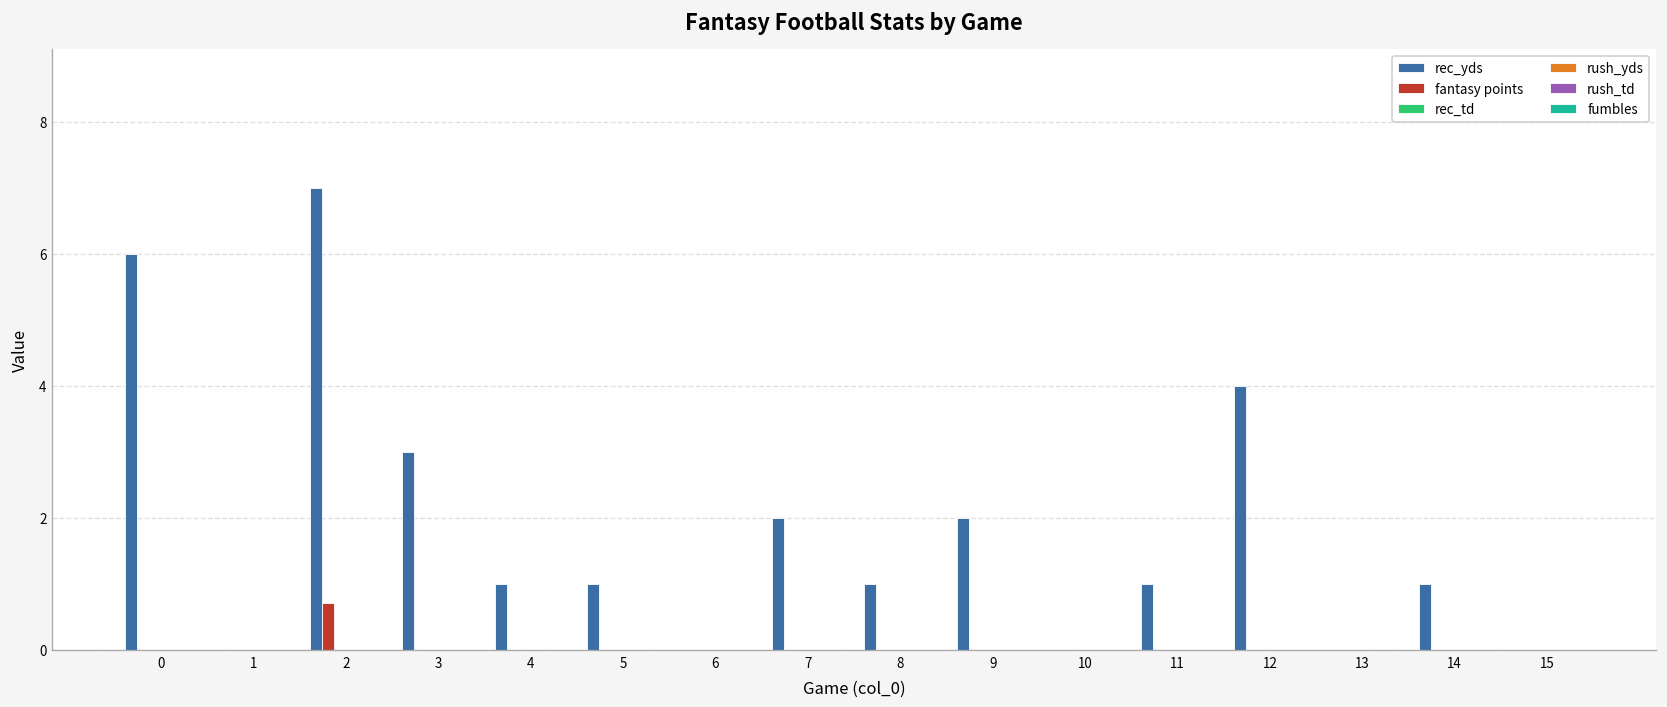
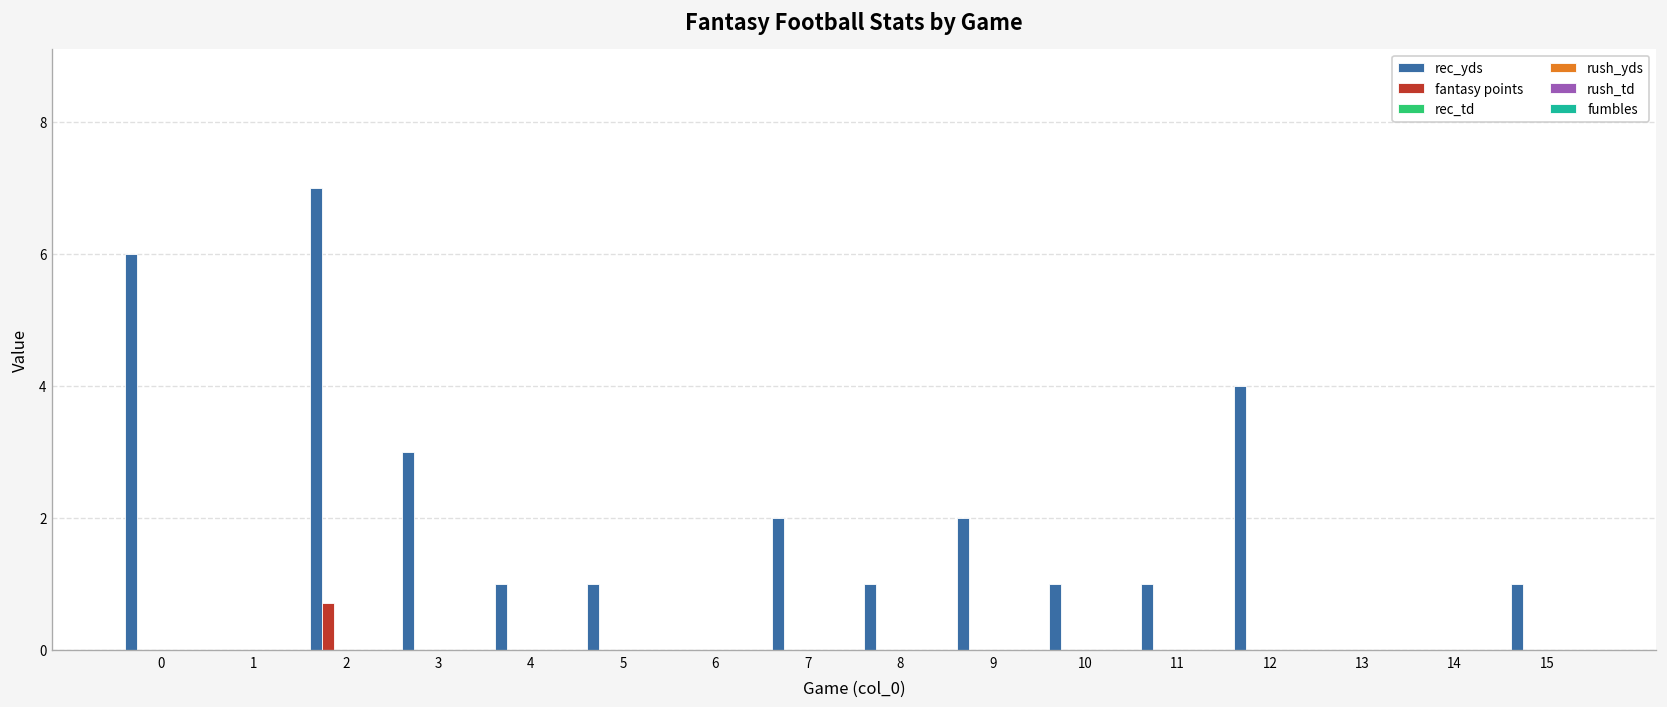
  {
    "rec_yds": {
      "0": 6,
      "1": 0,
      "2": 7,
      "3": 3,
      "4": 1,
      "5": 1,
      "6": 0,
      "7": 2,
      "8": 1,
      "9": 2,
-     "10": 0,
+     "10": 1,
      "11": 1,
      "12": 4,
      "13": 0,
-     "14": 1,
-     "15": 0
+     "14": 0,
+     "15": 1
    },
    "fantasy points": {
      "0": 0,
      "1": 0,
      "2": 0.7,
      "3": 0,
      "4": 0,
      "5": 0,
      "6": 0,
      "7": 0,
      "8": 0,
      "9": 0,
      "10": 0,
      "11": 0,
      "12": 0,
      "13": 0,
      "14": 0,
      "15": 0
    },
    "rush_yds": {
      "0": 0,
      "1": 0,
      "2": 0,
      "3": 0,
      "4": 0,
      "5": 0,
      "6": 0,
      "7": 0,
      "8": 0,
      "9": 0,
      "10": 0,
      "11": 0,
      "12": 0,
      "13": 0,
      "14": 0,
      "15": 0
    },
    "rush_td": {
      "0": 0,
      "1": 0,
      "2": 0,
      "3": 0,
      "4": 0,
      "5": 0,
      "6": 0,
      "7": 0,
      "8": 0,
      "9": 0,
      "10": 0,
      "11": 0,
      "12": 0,
      "13": 0,
      "14": 0,
      "15": 0
    }
  }
